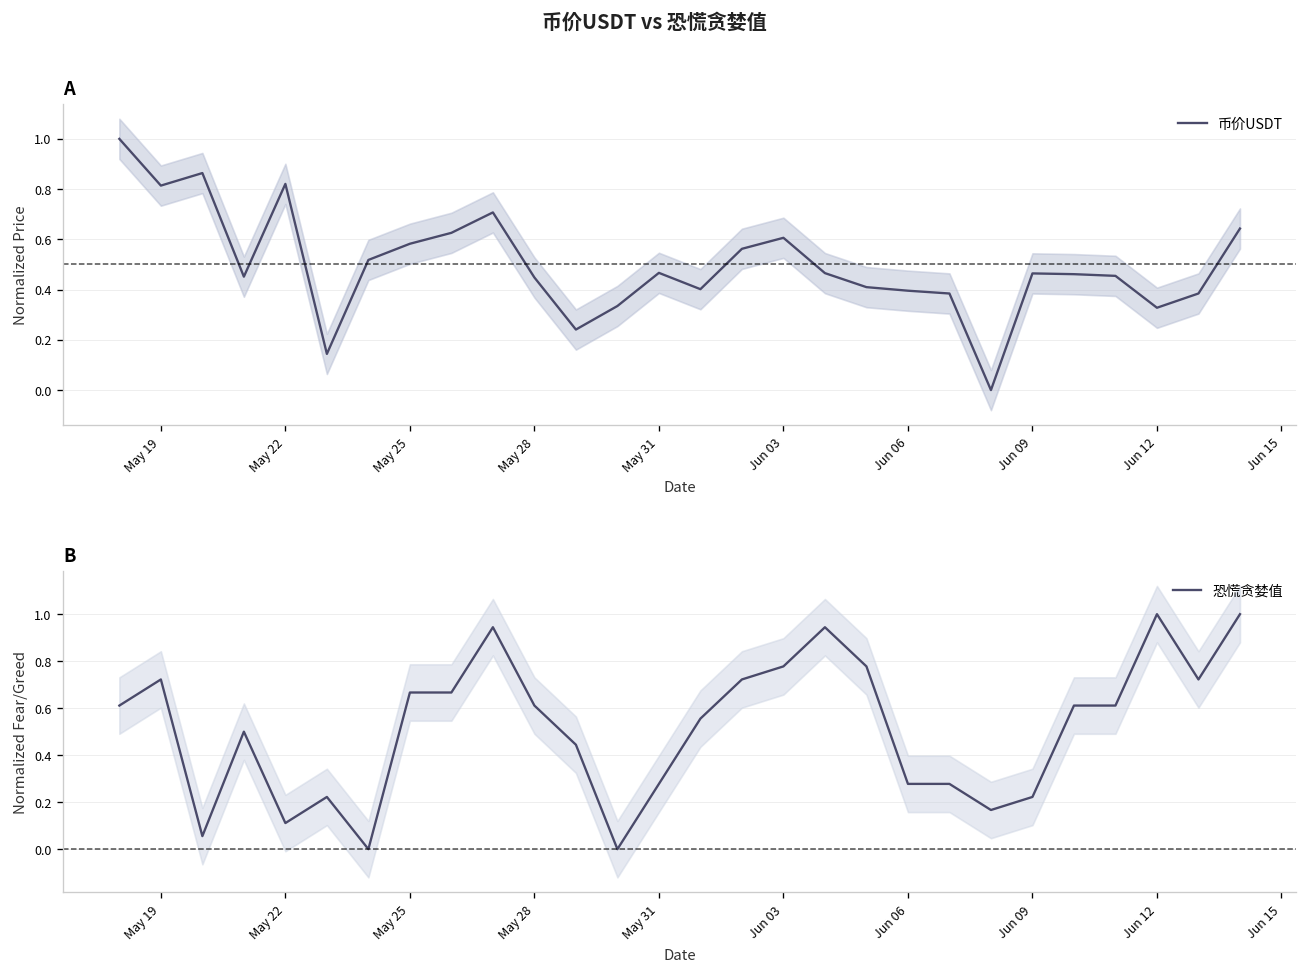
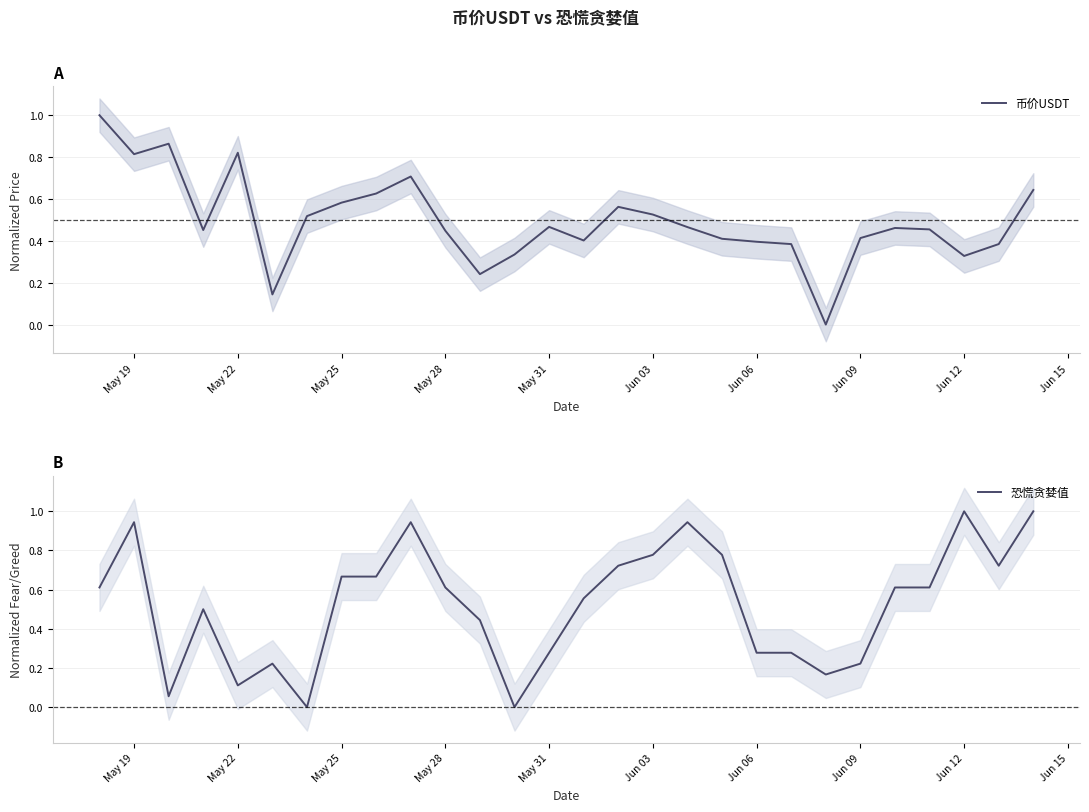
  {
    "A": {
      "币价USDT": {
        "May 19": 0.81,
        "May 22": 0.82,
        "May 25": 0.58,
        "May 28": 0.45,
        "May 31": 0.47,
-       "Jun 03": 0.61,
+       "Jun 03": 0.53,
        "Jun 06": 0.40,
-       "Jun 09": 0.46,
+       "Jun 09": 0.41,
        "Jun 12": 0.33
      }
    },
    "B": {
      "恐慌贪婪值": {
-       "May 19": 0.72,
+       "May 19": 0.94,
        "May 22": 0.11,
        "May 25": 0.67,
        "May 28": 0.61,
        "May 31": 0.28,
        "Jun 03": 0.78,
        "Jun 06": 0.28,
        "Jun 09": 0.22,
        "Jun 12": 1.00
      }
    }
  }
